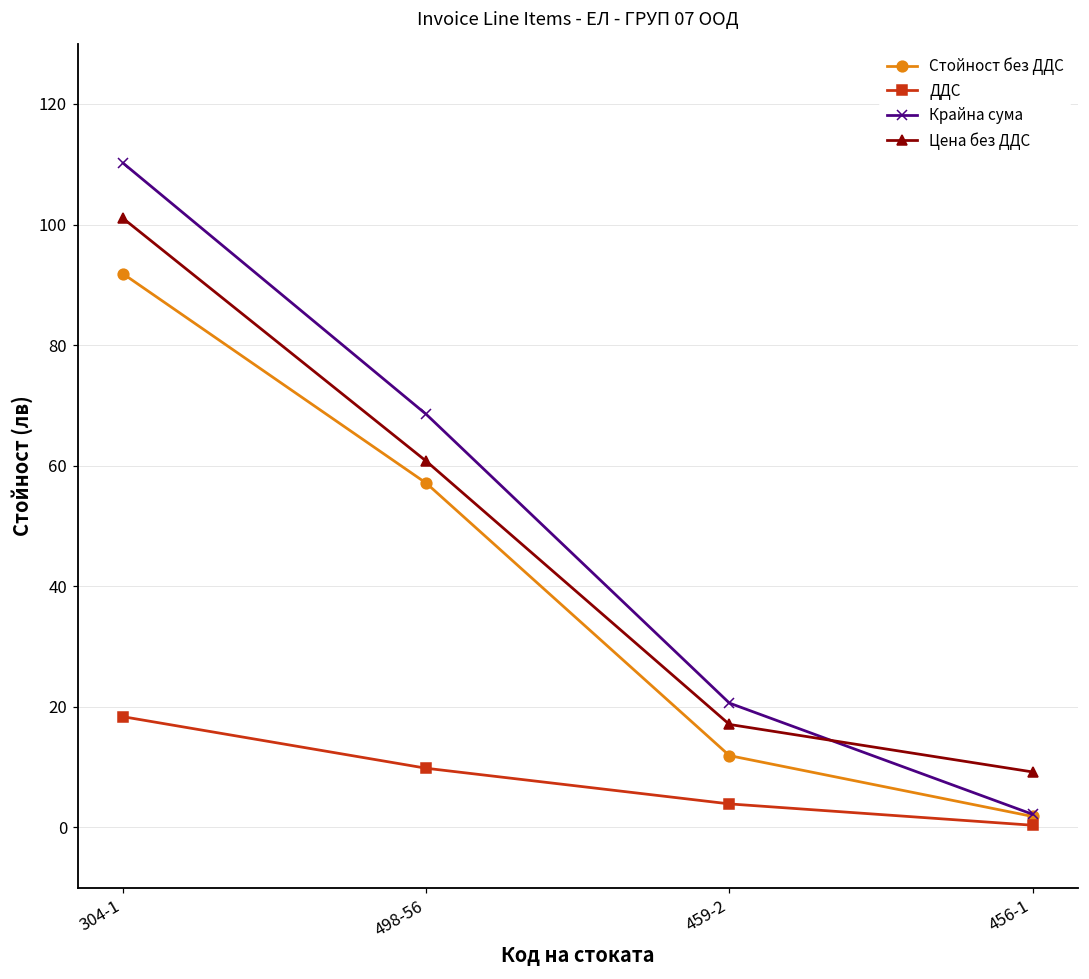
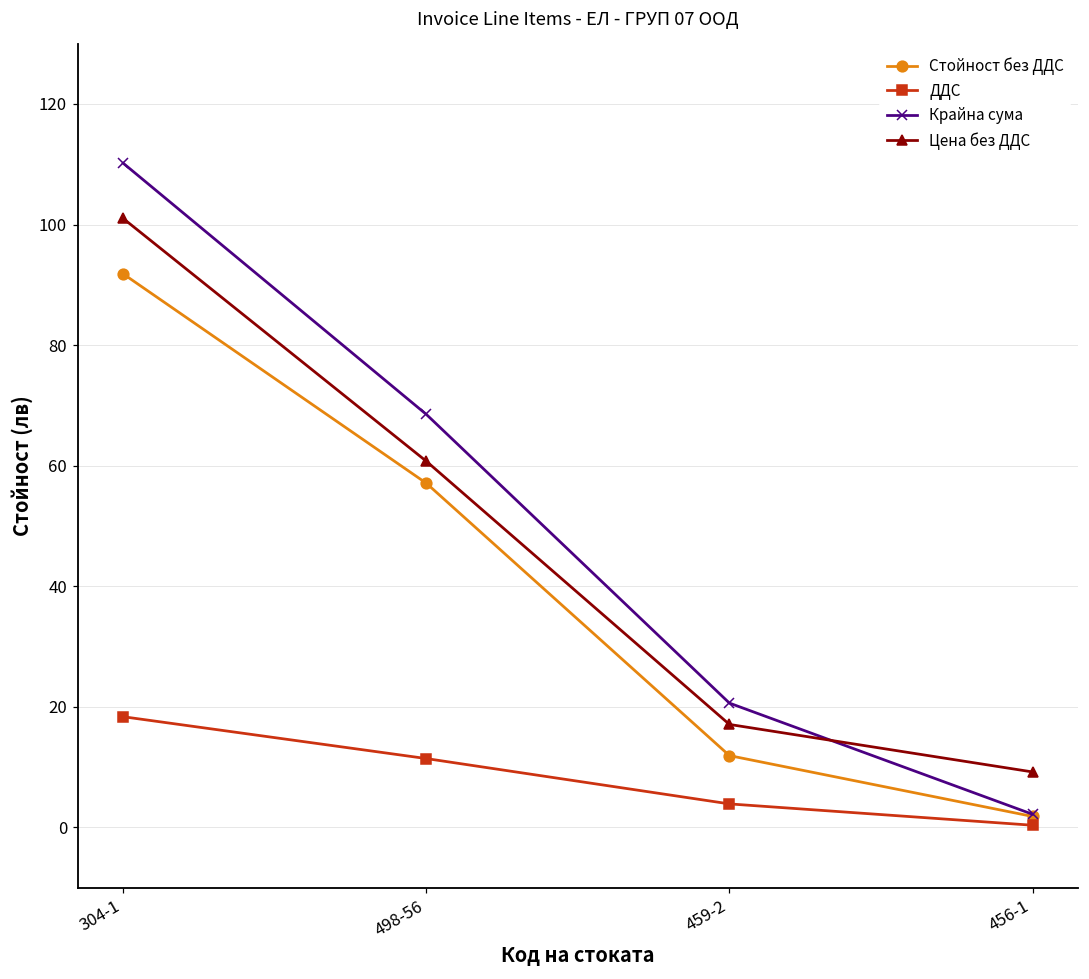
  {
    "Стойност без ДДС": {
      "304-1": 92,
      "498-56": 57,
      "459-2": 12
    },
    "ДДС": {
      "304-1": 18,
-     "498-56": 10,
+     "498-56": 11,
      "459-2": 4,
      "456-1": 0
    },
    "Крайна сума": {
      "304-1": 110,
      "498-56": 69,
      "459-2": 21
    },
    "Цена без ДДС": {
      "304-1": 101,
      "498-56": 61,
      "459-2": 17,
      "456-1": 9
    }
  }
